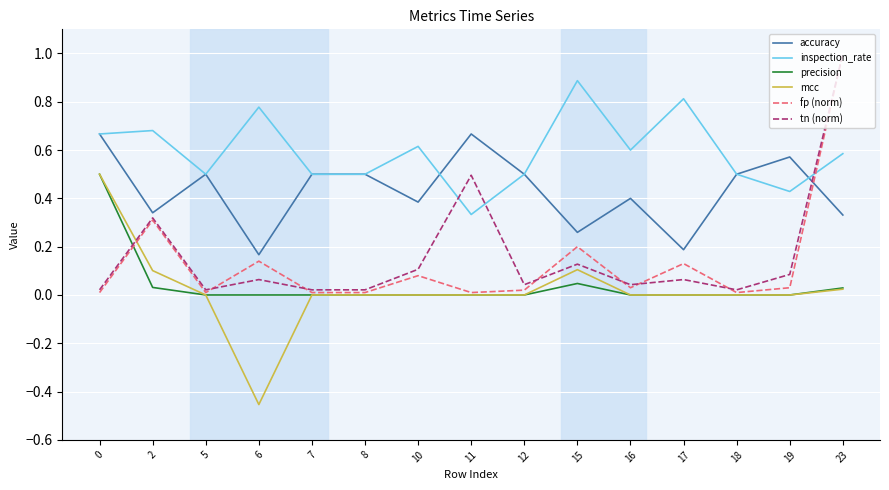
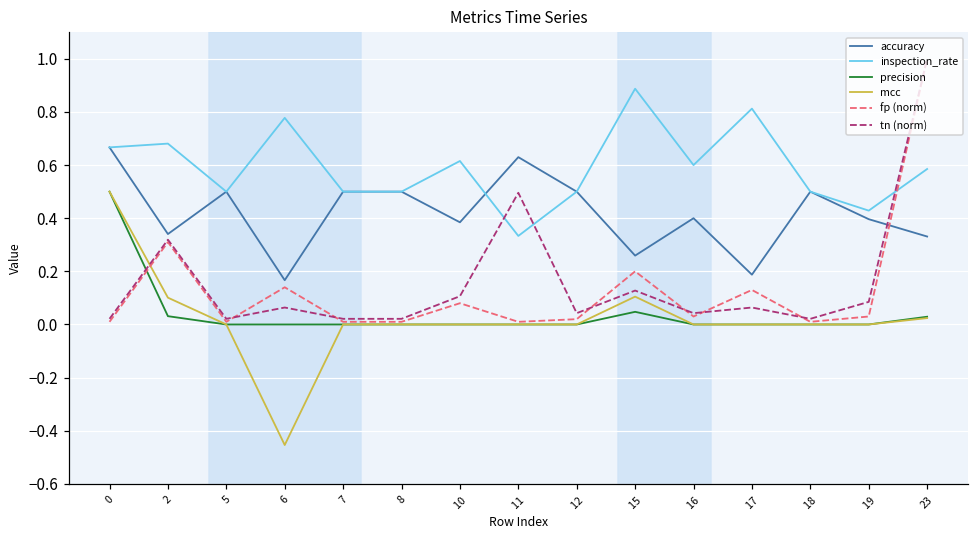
  {
    "accuracy": {
      "2": 0.34,
      "6": 0.17,
      "10": 0.38,
-     "11": 0.67,
+     "11": 0.63,
      "15": 0.26,
      "16": 0.40,
      "17": 0.19,
-     "19": 0.57,
+     "19": 0.40,
      "23": 0.33
    },
    "inspection_rate": {
      "2": 0.68,
      "6": 0.78,
      "10": 0.62,
      "11": 0.33,
      "15": 0.89,
      "16": 0.60,
      "17": 0.81,
      "19": 0.43,
      "23": 0.59
    },
    "precision": {
      "2": 0.03,
      "6": 0.00,
      "15": 0.05
    },
    "mcc": {
      "2": 0.10,
      "6": -0.45,
      "15": 0.10
    },
    "fp (norm)": {
      "0": 0.01,
      "6": 0.14,
      "10": 0.08,
      "12": 0.02,
      "15": 0.20,
      "16": 0.03,
      "17": 0.13,
      "19": 0.03
    },
    "tn (norm)": {
      "0": 0.02,
      "5": 0.02,
      "6": 0.06,
      "7": 0.02,
      "8": 0.02,
      "10": 0.11,
      "11": 0.50,
      "12": 0.04,
      "15": 0.13,
      "16": 0.04,
      "17": 0.06,
      "18": 0.02,
      "19": 0.09
    }
  }
